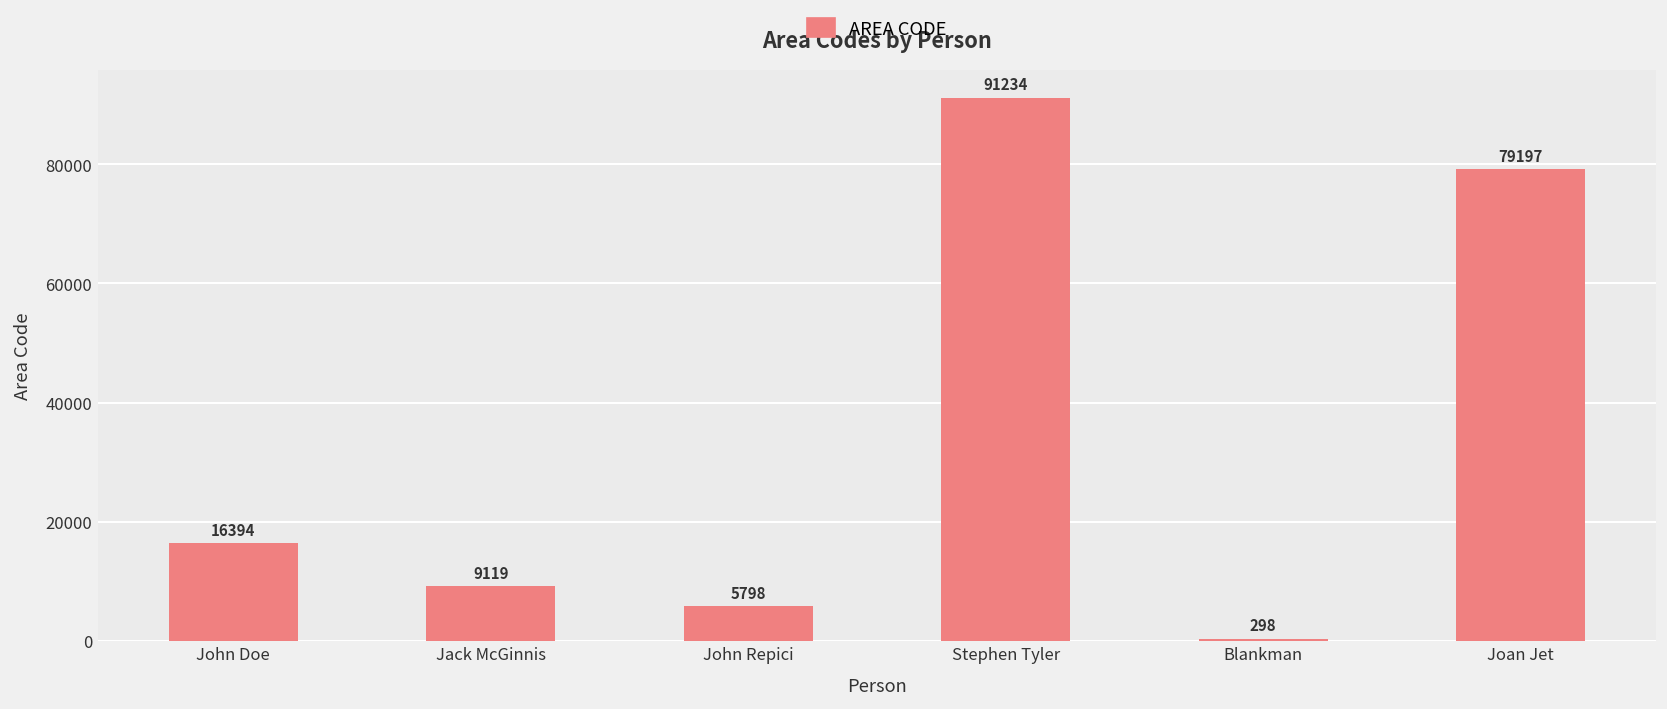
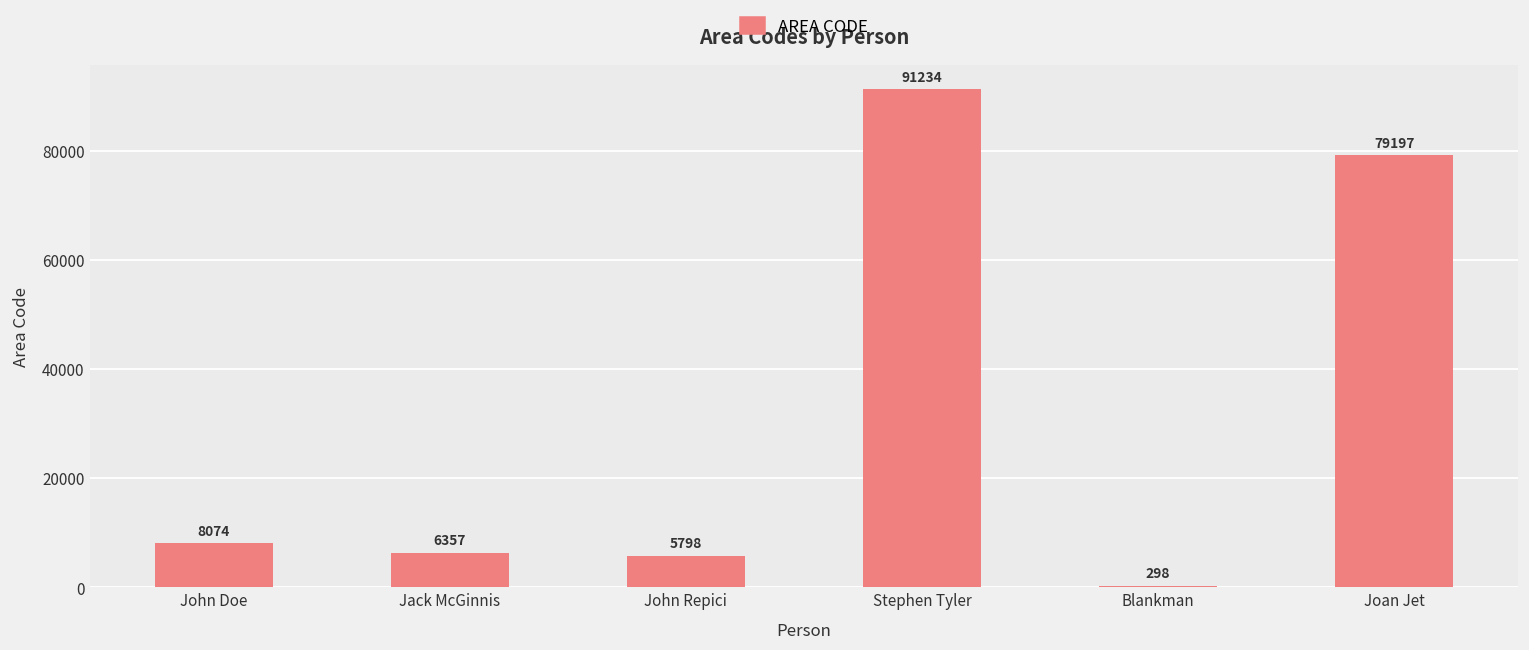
  {
-   "John Doe": 16394,
-   "Jack McGinnis": 9119,
+   "John Doe": 8074,
+   "Jack McGinnis": 6357,
    "John Repici": 5798,
    "Stephen Tyler": 91234,
    "Blankman": 298,
    "Joan Jet": 79197
  }
